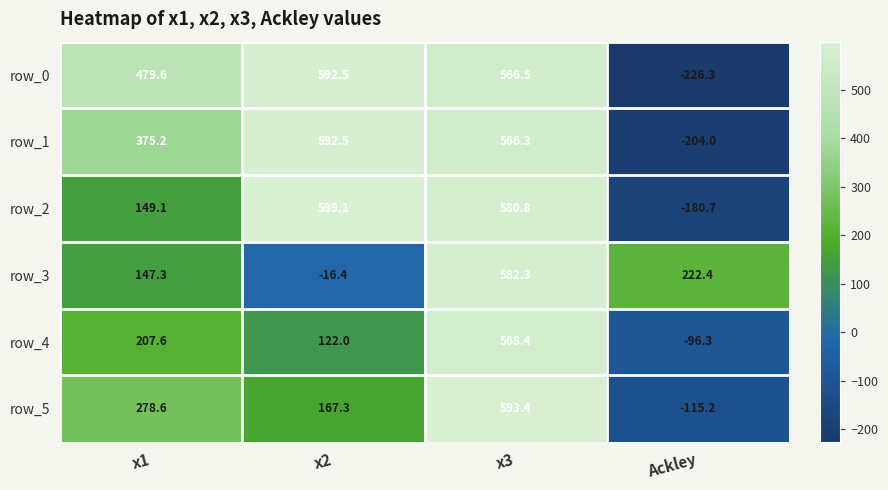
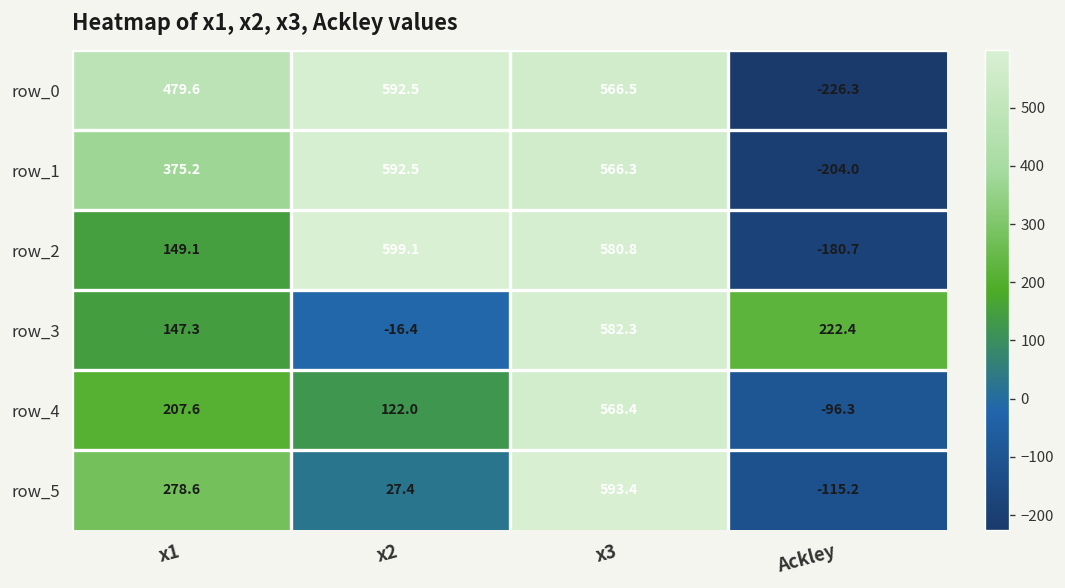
  {
    "row_0": {
      "x1": 479.6,
      "x3": 566.5,
      "Ackley": -226.3
    },
    "row_1": {
      "x1": 375.2,
      "x3": 566.3,
      "Ackley": -204.0
    },
    "row_2": {
      "x1": 149.1,
      "x3": 580.8,
      "Ackley": -180.7
    },
    "row_3": {
      "x1": 147.3,
      "x2": -16.4,
      "x3": 582.3,
      "Ackley": 222.4
    },
    "row_4": {
      "x1": 207.6,
      "x2": 122.0,
      "x3": 568.4,
      "Ackley": -96.3
    },
    "row_5": {
      "x1": 278.6,
-     "x2": 167.3,
+     "x2": 27.4,
      "Ackley": -115.2
    }
  }
